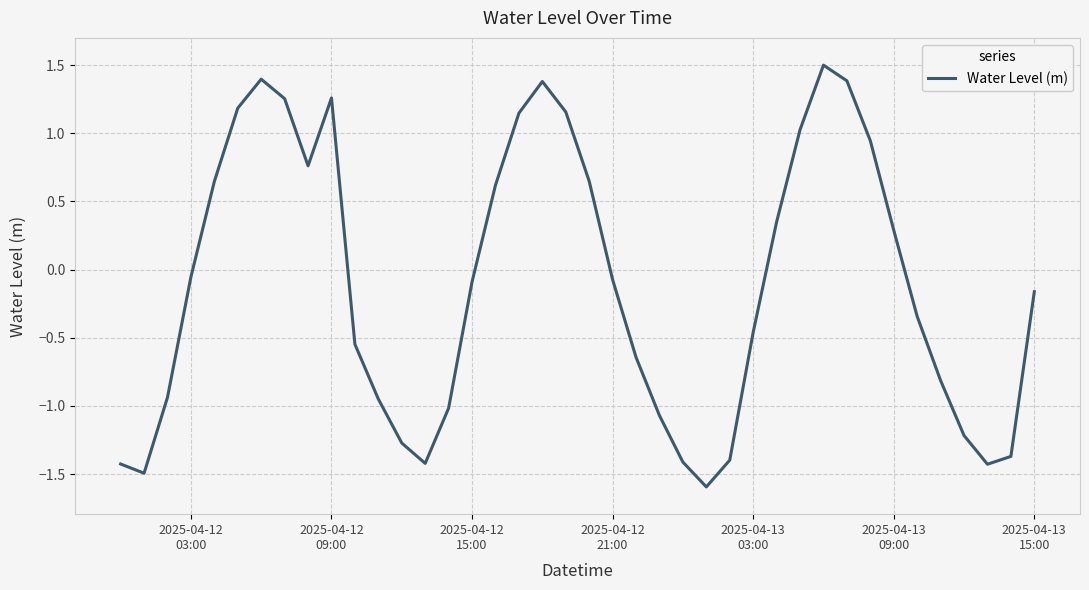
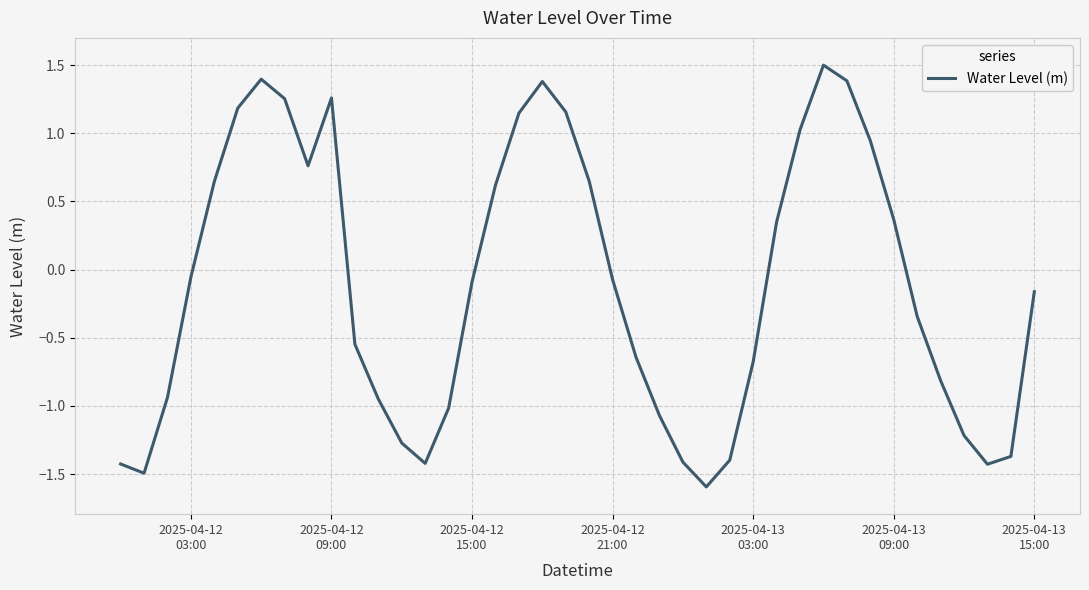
  {
    "2025-04-12 03:00": -0.05,
    "2025-04-12 09:00": 1.26,
    "2025-04-12 15:00": -0.09,
    "2025-04-12 21:00": -0.07,
-   "2025-04-13 03:00": -0.46,
-   "2025-04-13 09:00": 0.29,
+   "2025-04-13 03:00": -0.68,
+   "2025-04-13 09:00": 0.37,
    "2025-04-13 15:00": -0.16
  }
